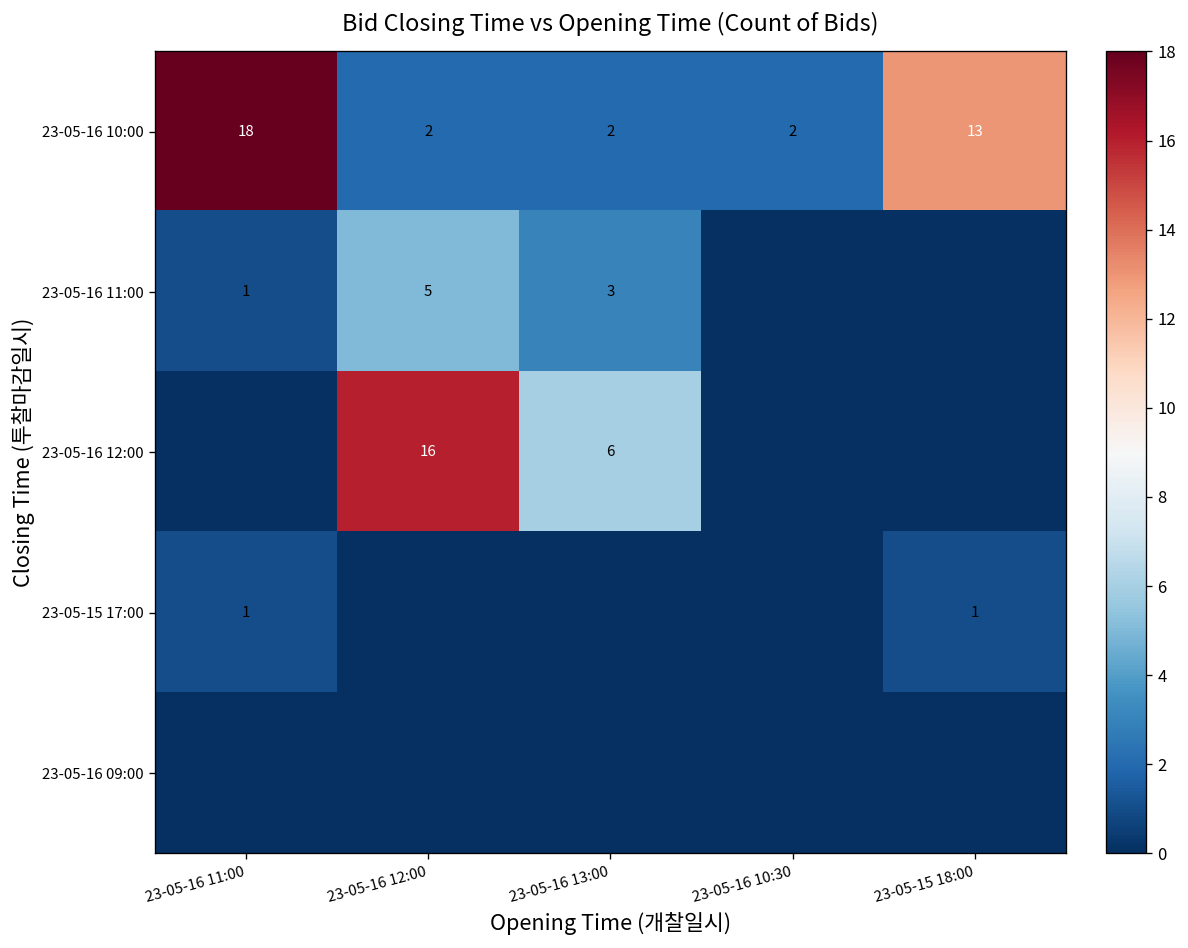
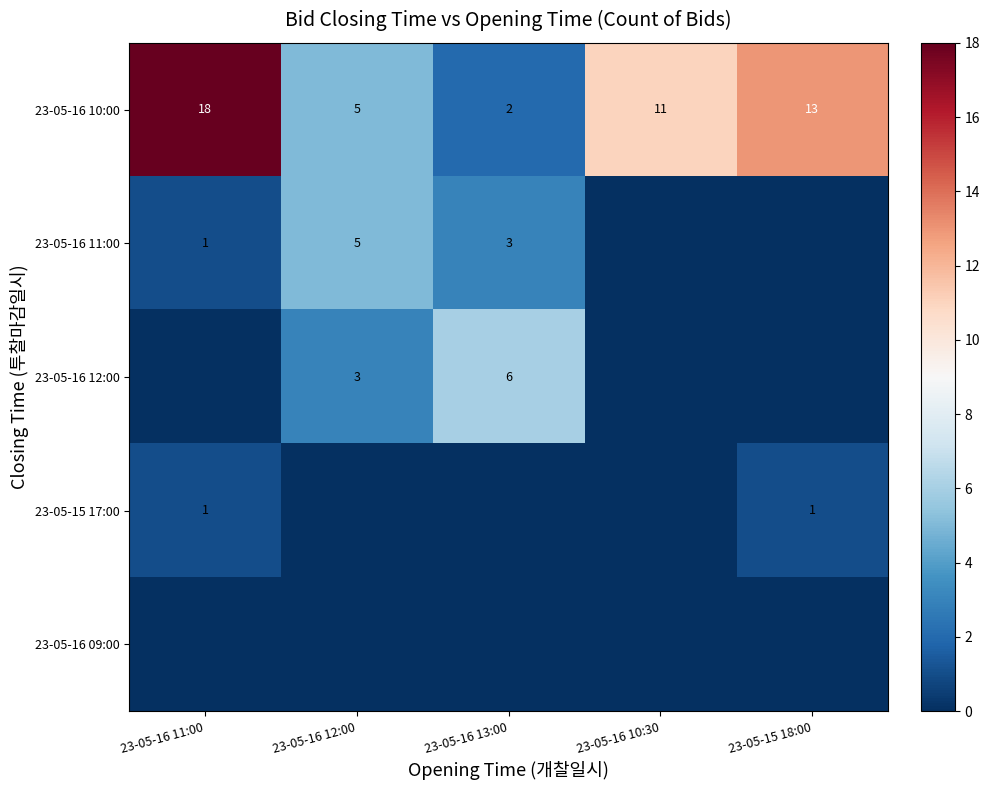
  {
    "23-05-16 10:00": {
      "23-05-16 11:00": 18,
-     "23-05-16 12:00": 2,
+     "23-05-16 12:00": 5,
      "23-05-16 13:00": 2,
-     "23-05-16 10:30": 2,
+     "23-05-16 10:30": 11,
      "23-05-15 18:00": 13
    },
    "23-05-16 11:00": {
      "23-05-16 11:00": 1,
      "23-05-16 12:00": 5,
      "23-05-16 13:00": 3
    },
    "23-05-16 12:00": {
-     "23-05-16 12:00": 16,
+     "23-05-16 12:00": 3,
      "23-05-16 13:00": 6
    },
    "23-05-15 17:00": {
      "23-05-16 11:00": 1,
      "23-05-15 18:00": 1
    }
  }
